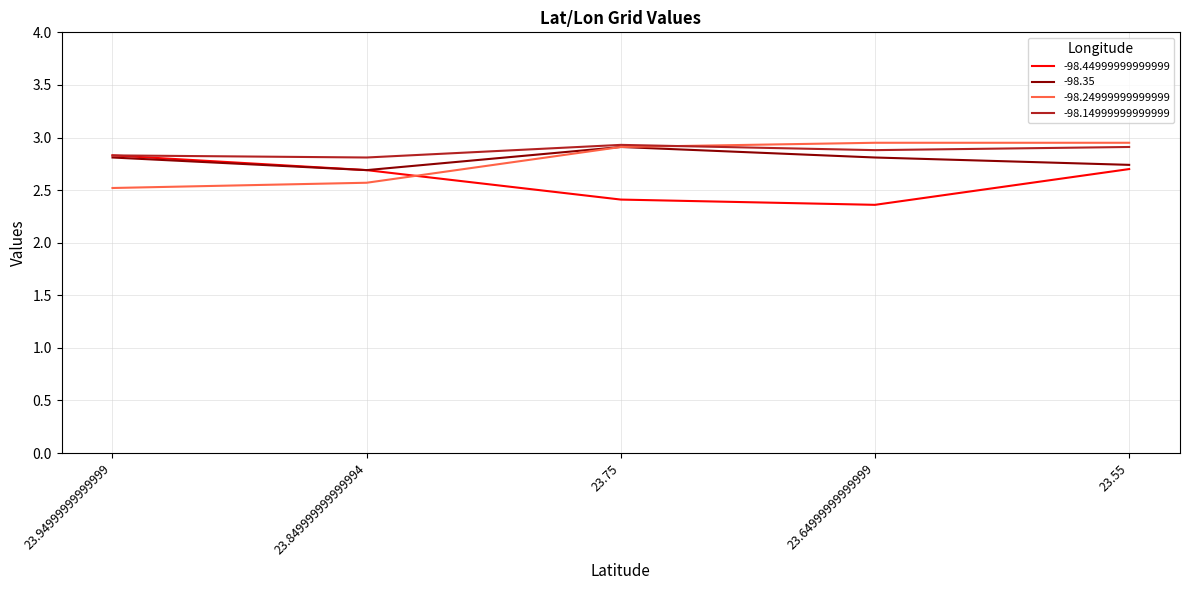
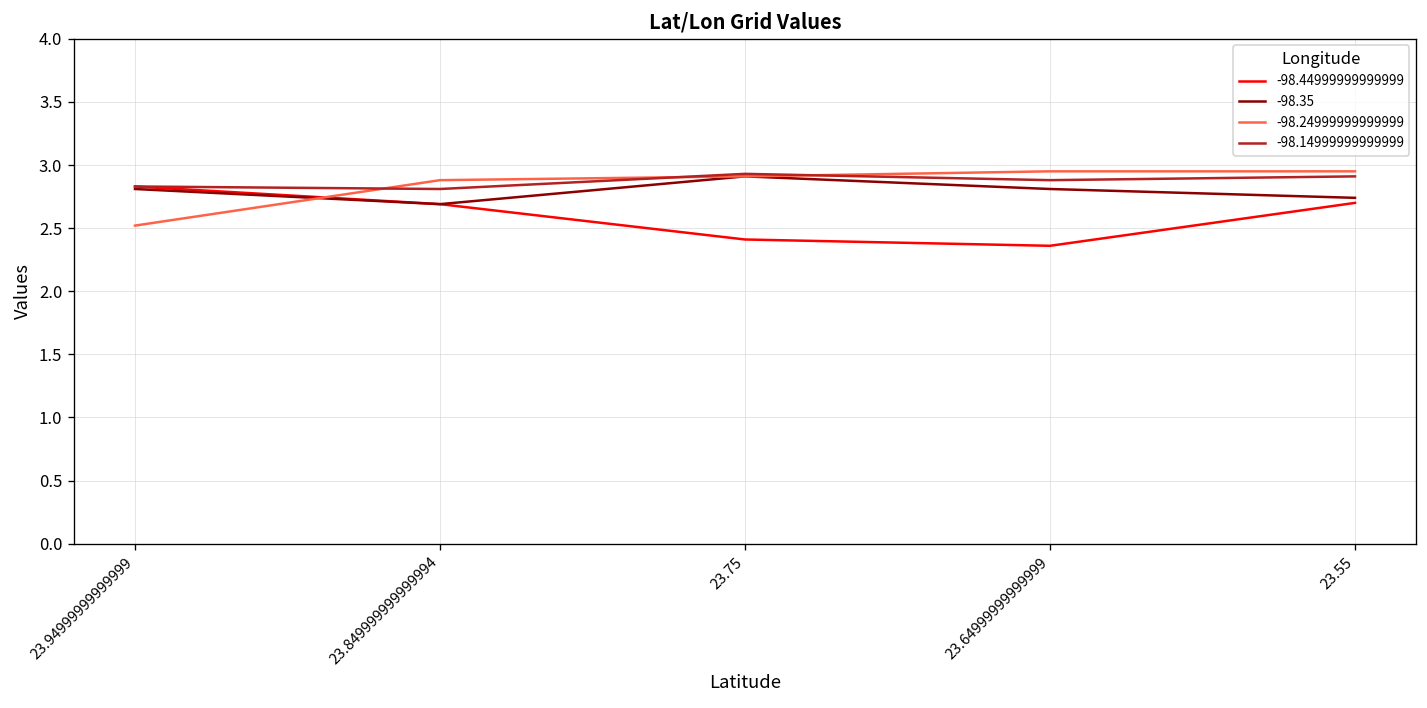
  {
    "-98.44999999999999": {
      "23.75": 2.41,
      "23.64999999999999": 2.36,
      "23.55": 2.70
    },
    "-98.35": {
      "23.64999999999999": 2.81,
      "23.55": 2.74
    },
    "-98.24999999999999": {
      "23.94999999999999": 2.52,
-     "23.849999999999994": 2.57,
+     "23.849999999999994": 2.88,
      "23.64999999999999": 2.95,
      "23.55": 2.95
    },
    "-98.14999999999999": {
      "23.849999999999994": 2.81,
      "23.64999999999999": 2.88,
      "23.55": 2.91
    }
  }
